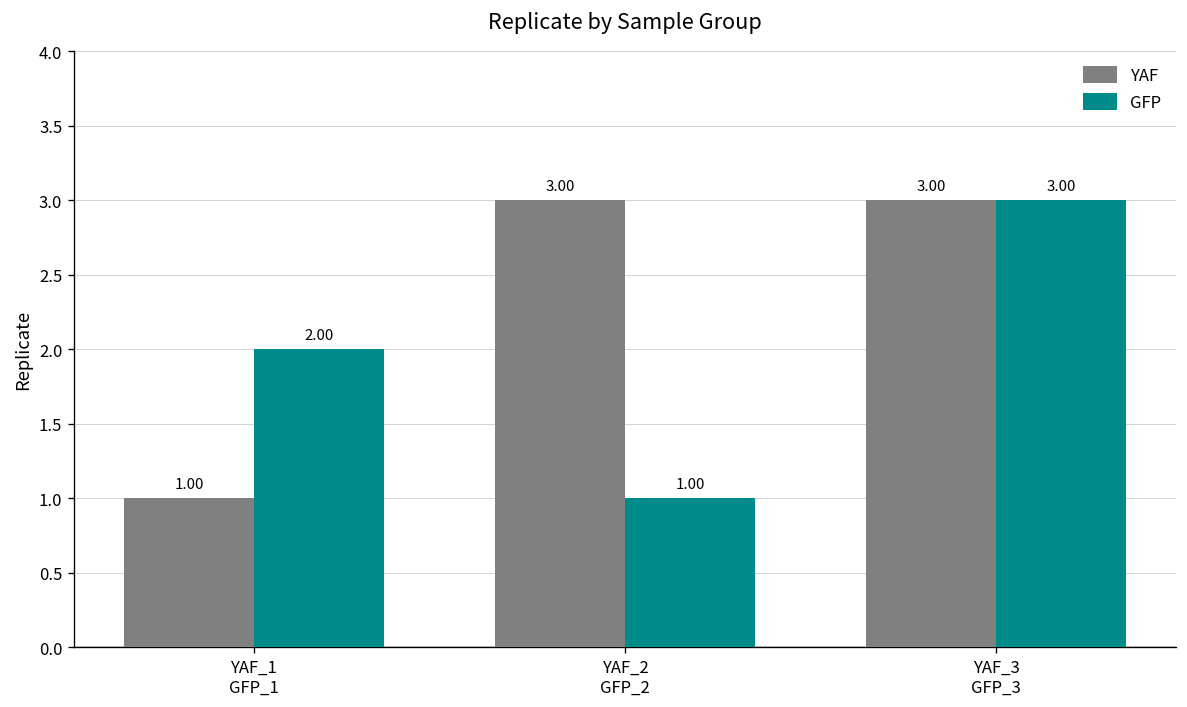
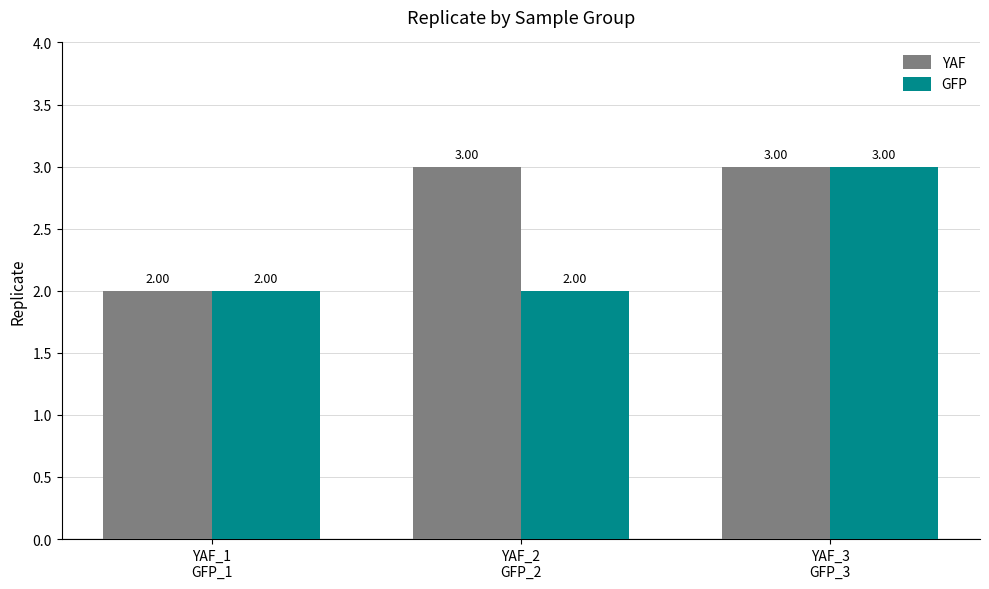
  {
    "YAF": {
-     "YAF_1 GFP_1": 1.00,
+     "YAF_1 GFP_1": 2.00,
      "YAF_2 GFP_2": 3.00,
      "YAF_3 GFP_3": 3.00
    },
    "GFP": {
      "YAF_1 GFP_1": 2.00,
-     "YAF_2 GFP_2": 1.00,
+     "YAF_2 GFP_2": 2.00,
      "YAF_3 GFP_3": 3.00
    }
  }
